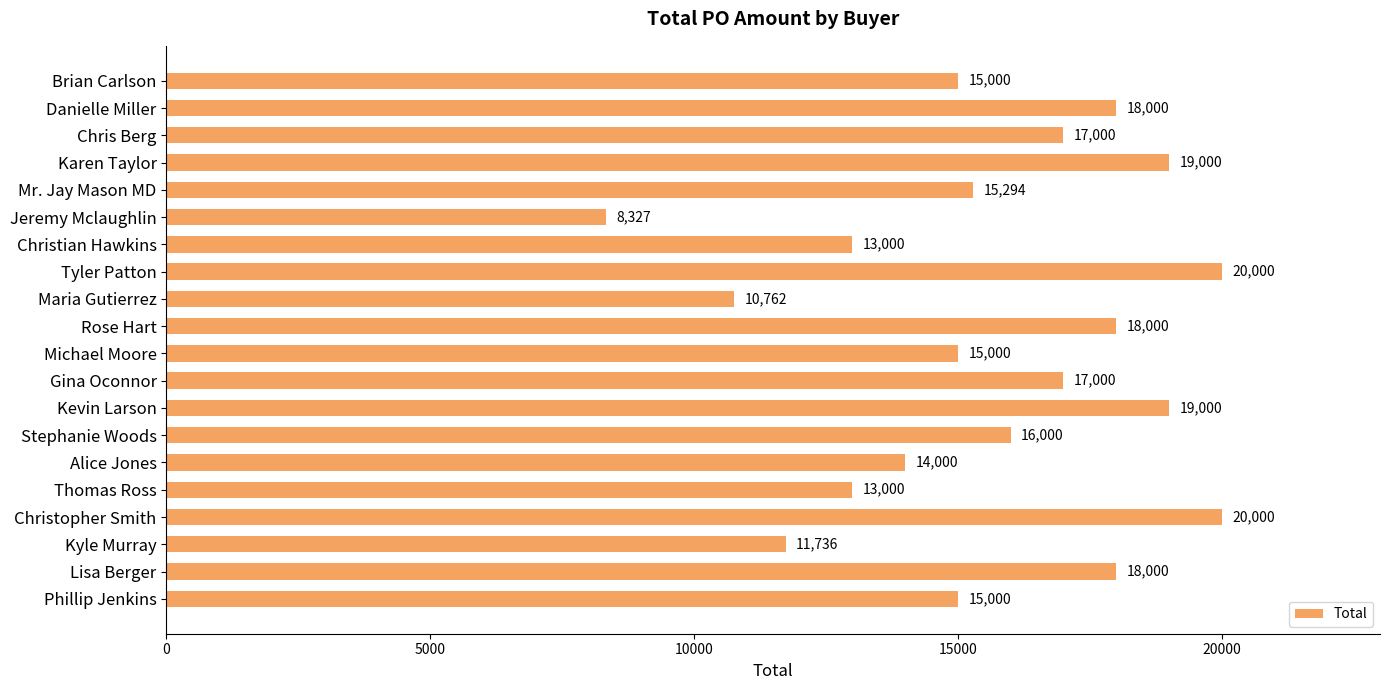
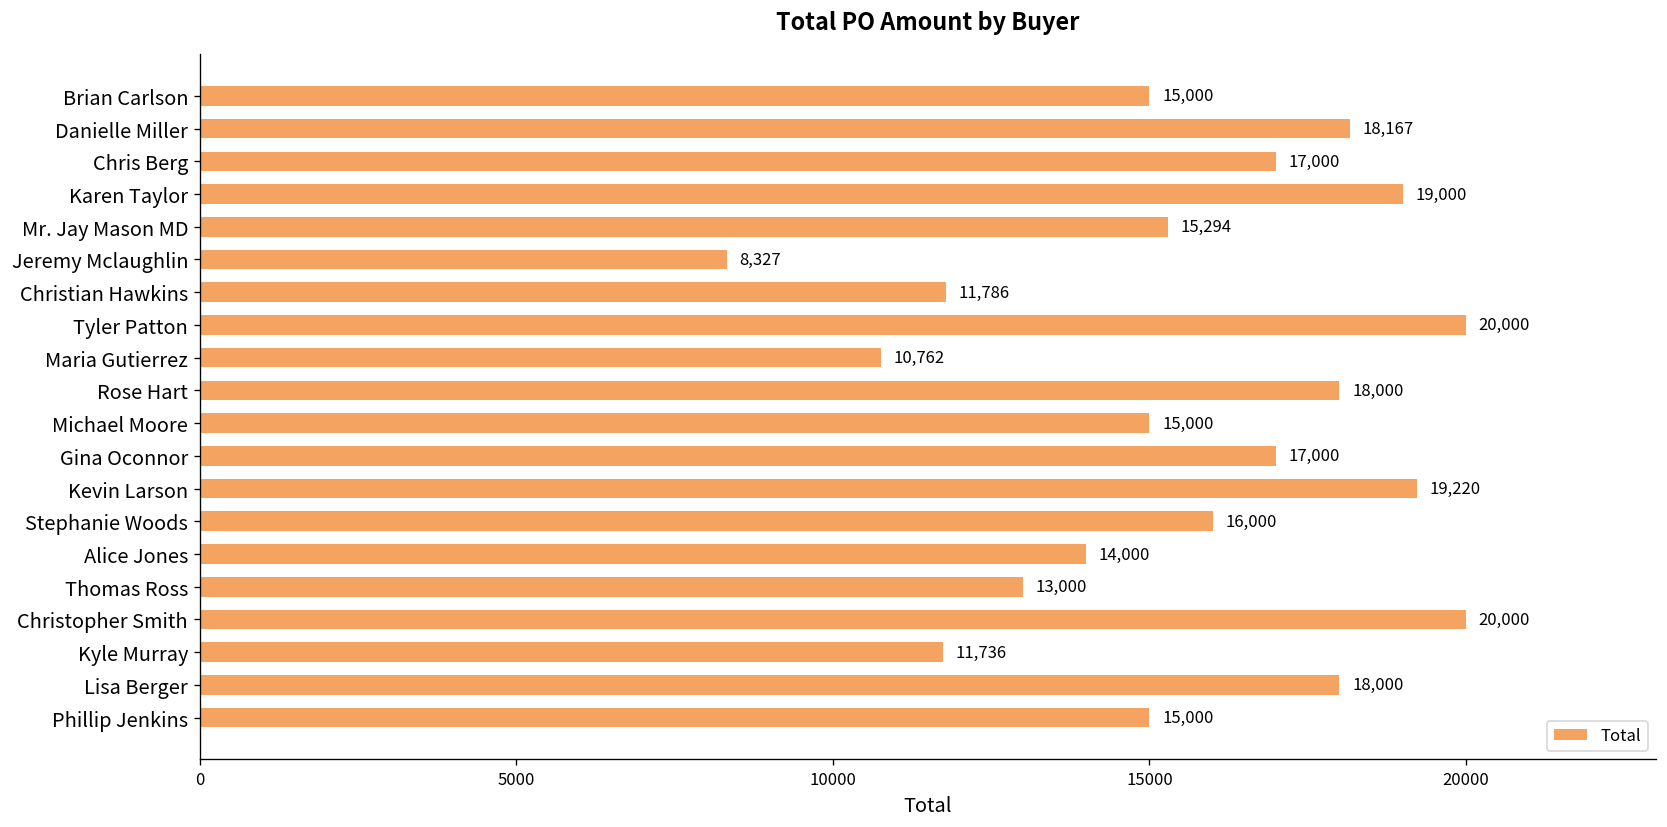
  {
    "Brian Carlson": "15,000",
-   "Danielle Miller": "18,000",
+   "Danielle Miller": "18,167",
    "Chris Berg": "17,000",
    "Karen Taylor": "19,000",
    "Mr. Jay Mason MD": "15,294",
    "Jeremy Mclaughlin": "8,327",
-   "Christian Hawkins": "13,000",
+   "Christian Hawkins": "11,786",
    "Tyler Patton": "20,000",
    "Maria Gutierrez": "10,762",
    "Rose Hart": "18,000",
    "Michael Moore": "15,000",
    "Gina Oconnor": "17,000",
-   "Kevin Larson": "19,000",
+   "Kevin Larson": "19,220",
    "Stephanie Woods": "16,000",
    "Alice Jones": "14,000",
    "Thomas Ross": "13,000",
    "Christopher Smith": "20,000",
    "Kyle Murray": "11,736",
    "Lisa Berger": "18,000",
    "Phillip Jenkins": "15,000"
  }
